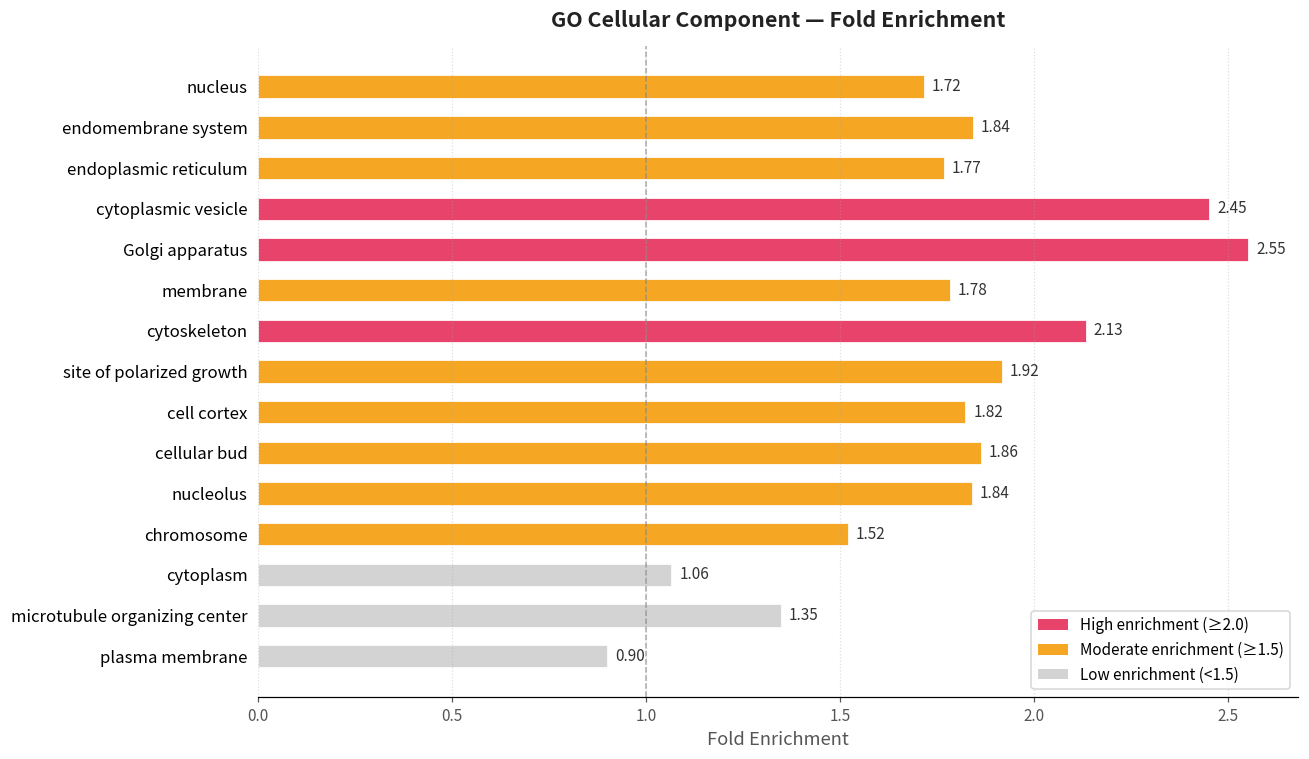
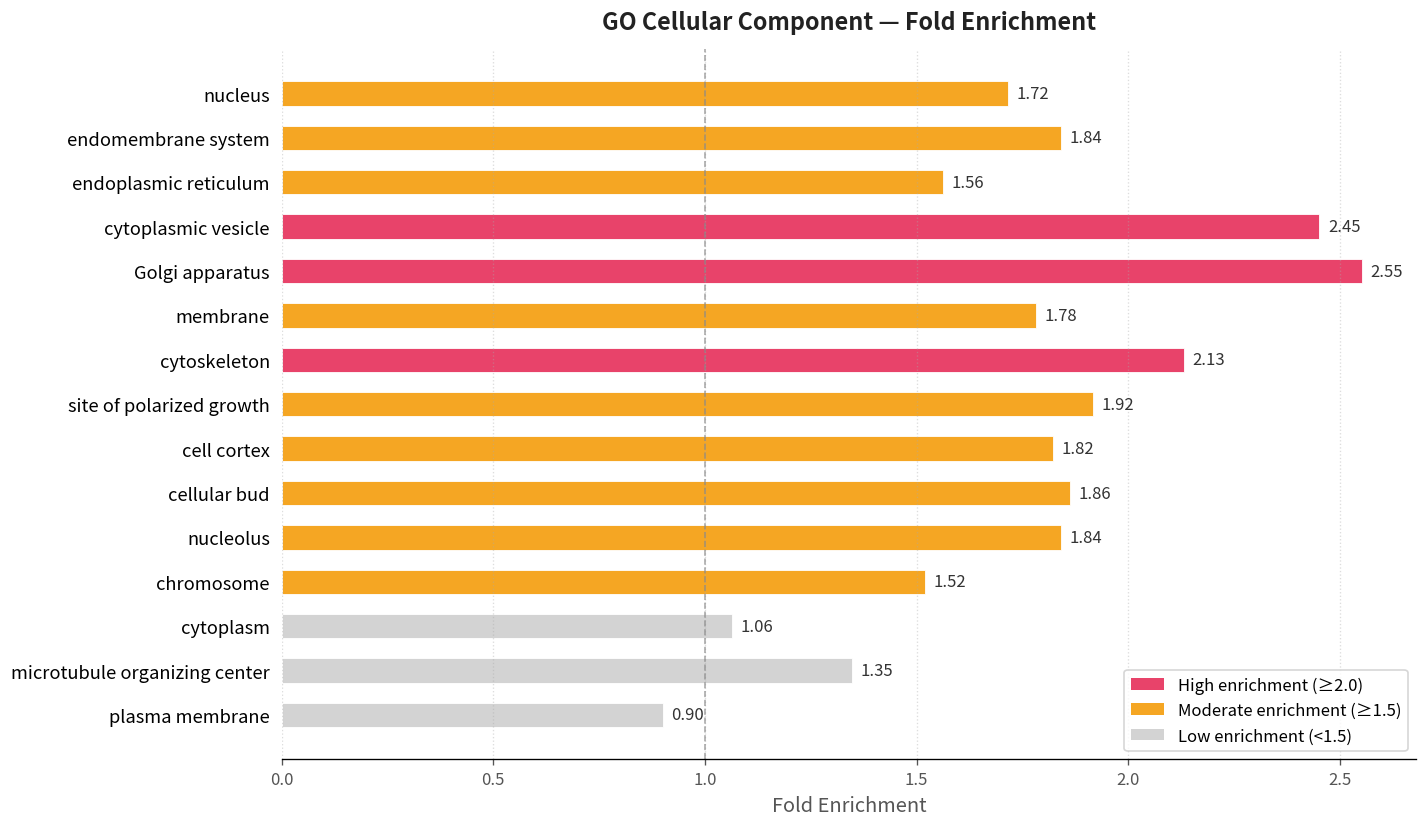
  {
    "nucleus": 1.72,
    "endomembrane system": 1.84,
-   "endoplasmic reticulum": 1.77,
+   "endoplasmic reticulum": 1.56,
    "cytoplasmic vesicle": 2.45,
    "Golgi apparatus": 2.55,
    "membrane": 1.78,
    "cytoskeleton": 2.13,
    "site of polarized growth": 1.92,
    "cell cortex": 1.82,
    "cellular bud": 1.86,
    "nucleolus": 1.84,
    "chromosome": 1.52,
    "cytoplasm": 1.06,
    "microtubule organizing center": 1.35,
    "plasma membrane": 0.90
  }
